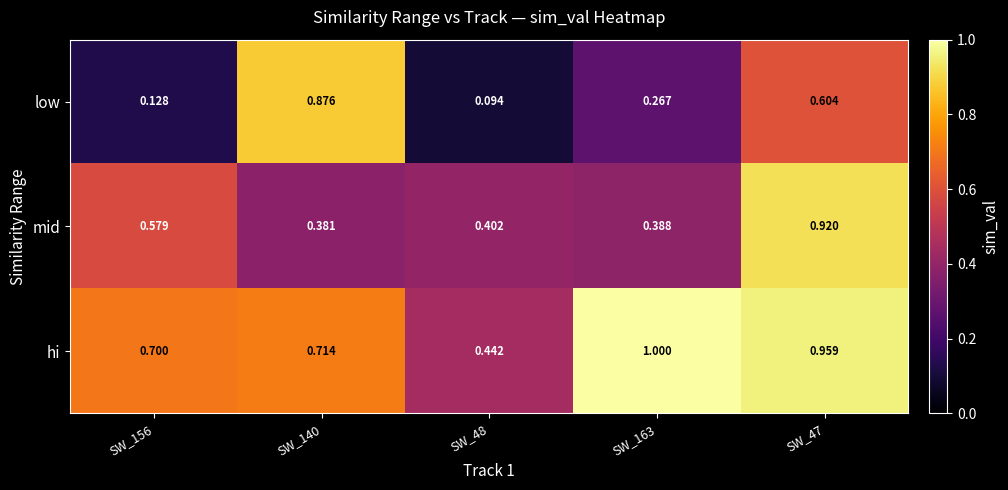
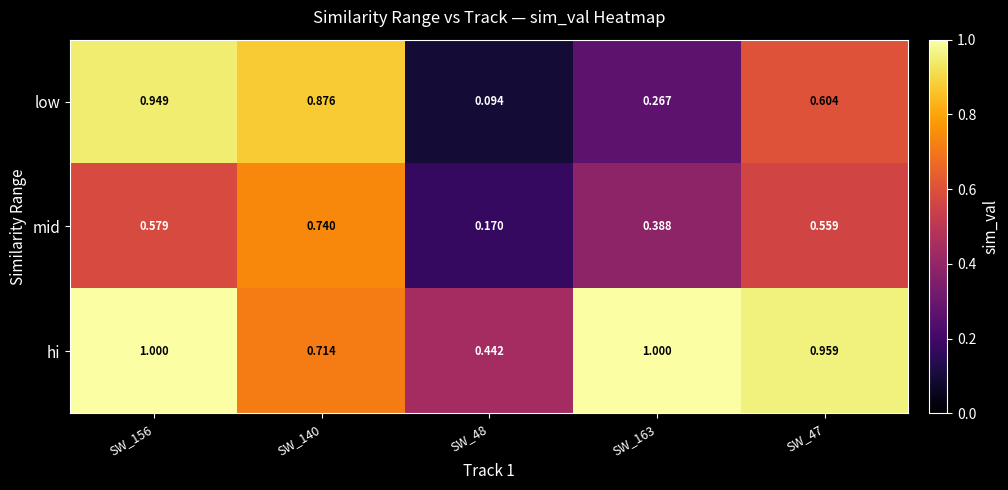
  {
    "low": {
-     "SW_156": 0.128,
+     "SW_156": 0.949,
      "SW_140": 0.876,
      "SW_48": 0.094,
      "SW_163": 0.267,
      "SW_47": 0.604
    },
    "mid": {
      "SW_156": 0.579,
-     "SW_140": 0.381,
-     "SW_48": 0.402,
+     "SW_140": 0.740,
+     "SW_48": 0.170,
      "SW_163": 0.388,
-     "SW_47": 0.920
+     "SW_47": 0.559
    },
    "hi": {
-     "SW_156": 0.700,
+     "SW_156": 1.000,
      "SW_140": 0.714,
      "SW_48": 0.442,
      "SW_163": 1.000,
      "SW_47": 0.959
    }
  }
